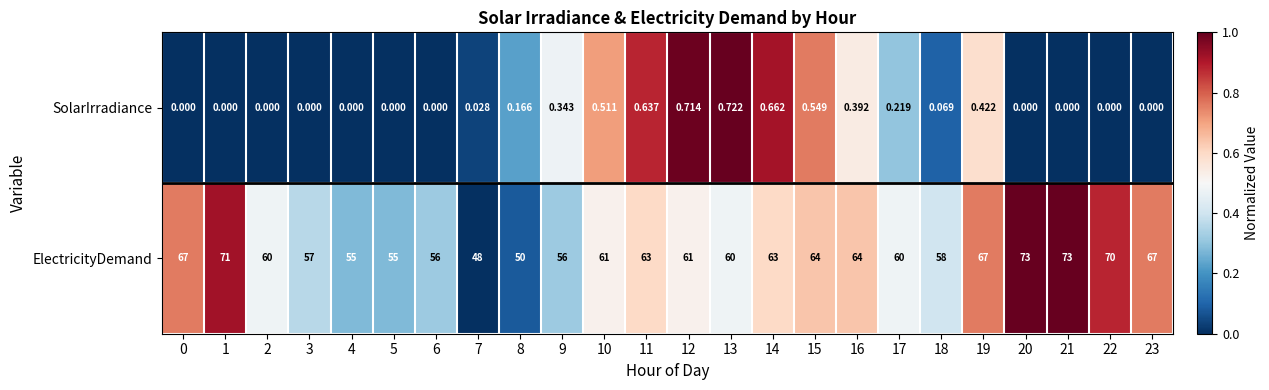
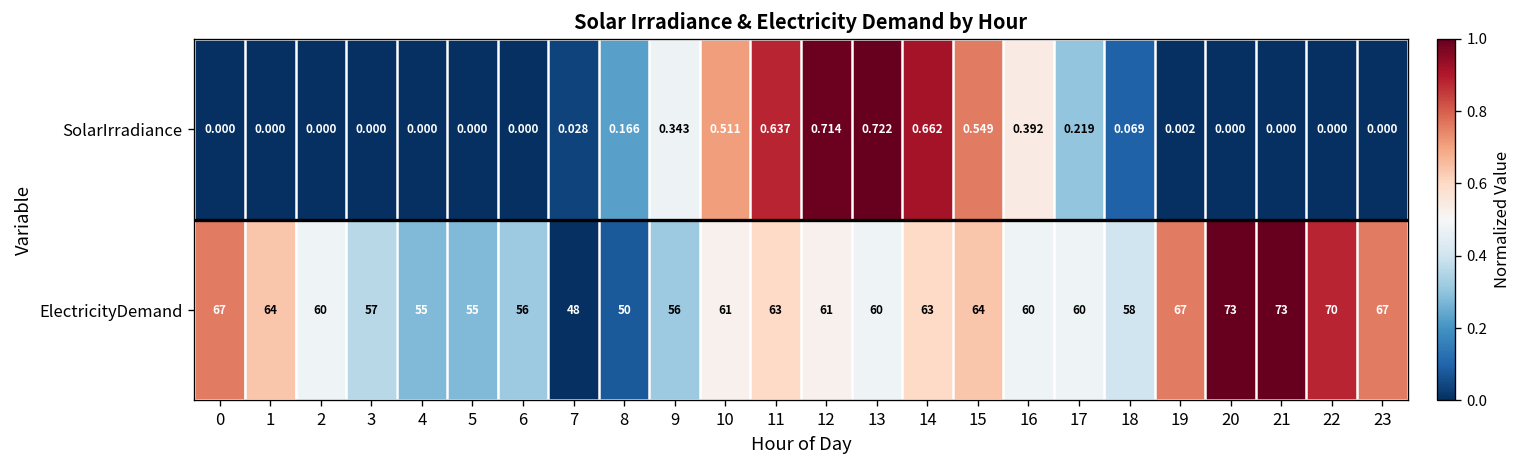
  {
    "SolarIrradiance": {
      "0": 0.000,
      "1": 0.000,
      "2": 0.000,
      "3": 0.000,
      "4": 0.000,
      "5": 0.000,
      "6": 0.000,
      "7": 0.028,
      "8": 0.166,
      "9": 0.343,
      "10": 0.511,
      "11": 0.637,
      "12": 0.714,
      "13": 0.722,
      "14": 0.662,
      "15": 0.549,
      "16": 0.392,
      "17": 0.219,
      "18": 0.069,
-     "19": 0.422,
+     "19": 0.002,
      "20": 0.000,
      "21": 0.000,
      "22": 0.000,
      "23": 0.000
    },
    "ElectricityDemand": {
      "0": 67,
-     "1": 71,
+     "1": 64,
      "2": 60,
      "3": 57,
      "4": 55,
      "5": 55,
      "6": 56,
      "7": 48,
      "8": 50,
      "9": 56,
      "10": 61,
      "11": 63,
      "12": 61,
      "13": 60,
      "14": 63,
      "15": 64,
-     "16": 64,
+     "16": 60,
      "17": 60,
      "18": 58,
      "19": 67,
      "20": 73,
      "21": 73,
      "22": 70,
      "23": 67
    }
  }
